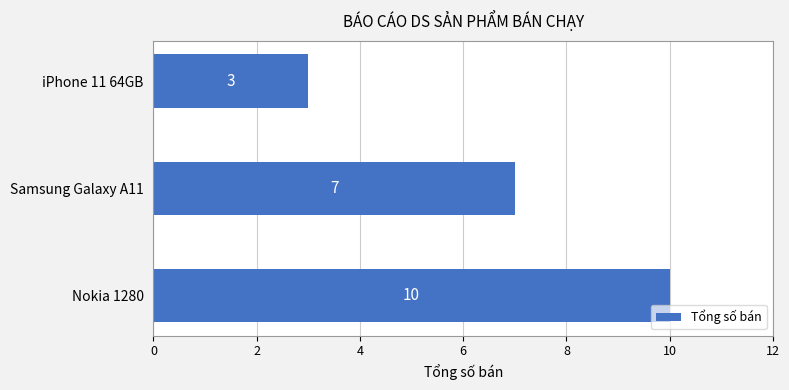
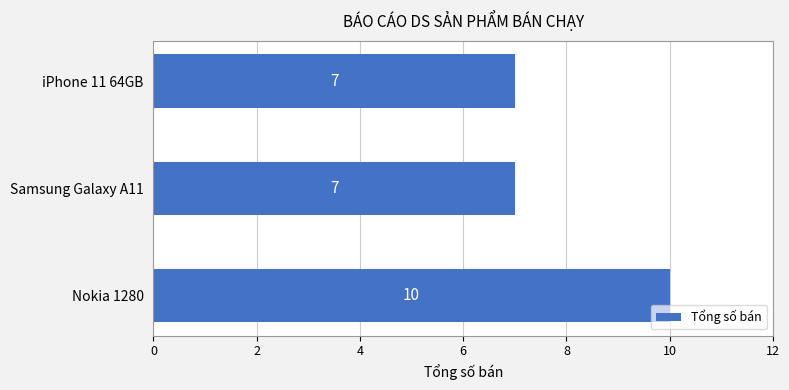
  {
-   "iPhone 11 64GB": 3,
+   "iPhone 11 64GB": 7,
    "Samsung Galaxy A11": 7,
    "Nokia 1280": 10
  }
